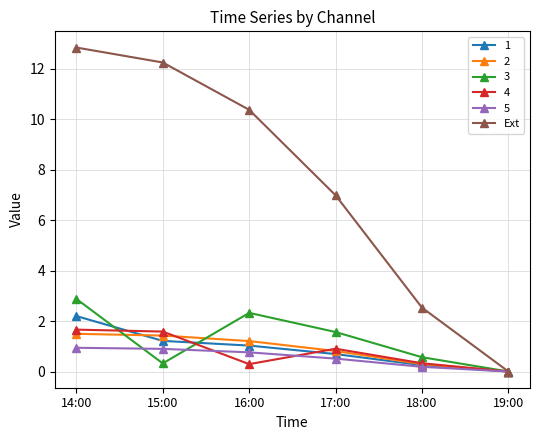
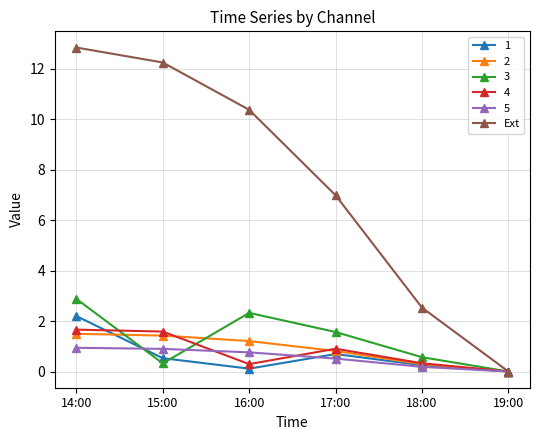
  {
    "1": {
      "14:00": 2.2,
-     "15:00": 1.2,
-     "16:00": 1.0,
+     "15:00": 0.5,
+     "16:00": 0.1,
      "17:00": 0.7
    },
    "2": {
      "14:00": 1.5,
      "15:00": 1.4,
      "16:00": 1.2
    },
    "3": {
      "14:00": 2.9,
      "15:00": 0.3,
      "16:00": 2.3,
      "17:00": 1.6,
      "18:00": 0.6
    },
    "4": {
      "14:00": 1.7,
      "15:00": 1.6,
      "16:00": 0.3
    },
    "5": {
      "14:00": 0.9,
      "15:00": 0.9,
      "16:00": 0.8,
      "17:00": 0.5
    },
    "Ext": {
      "14:00": 12.8,
      "15:00": 12.2,
      "16:00": 10.4,
      "17:00": 7.0,
      "18:00": 2.5
    }
  }
